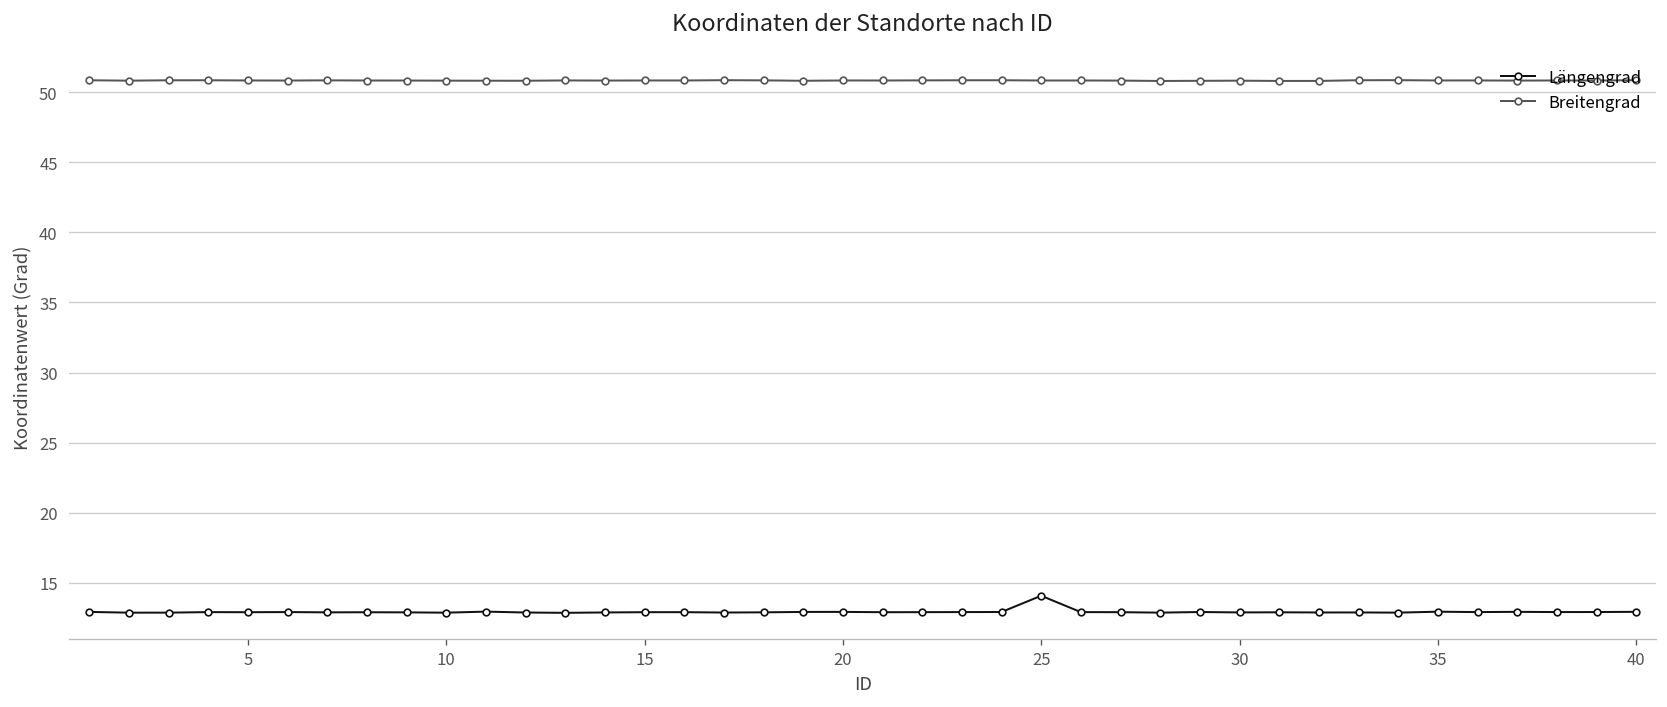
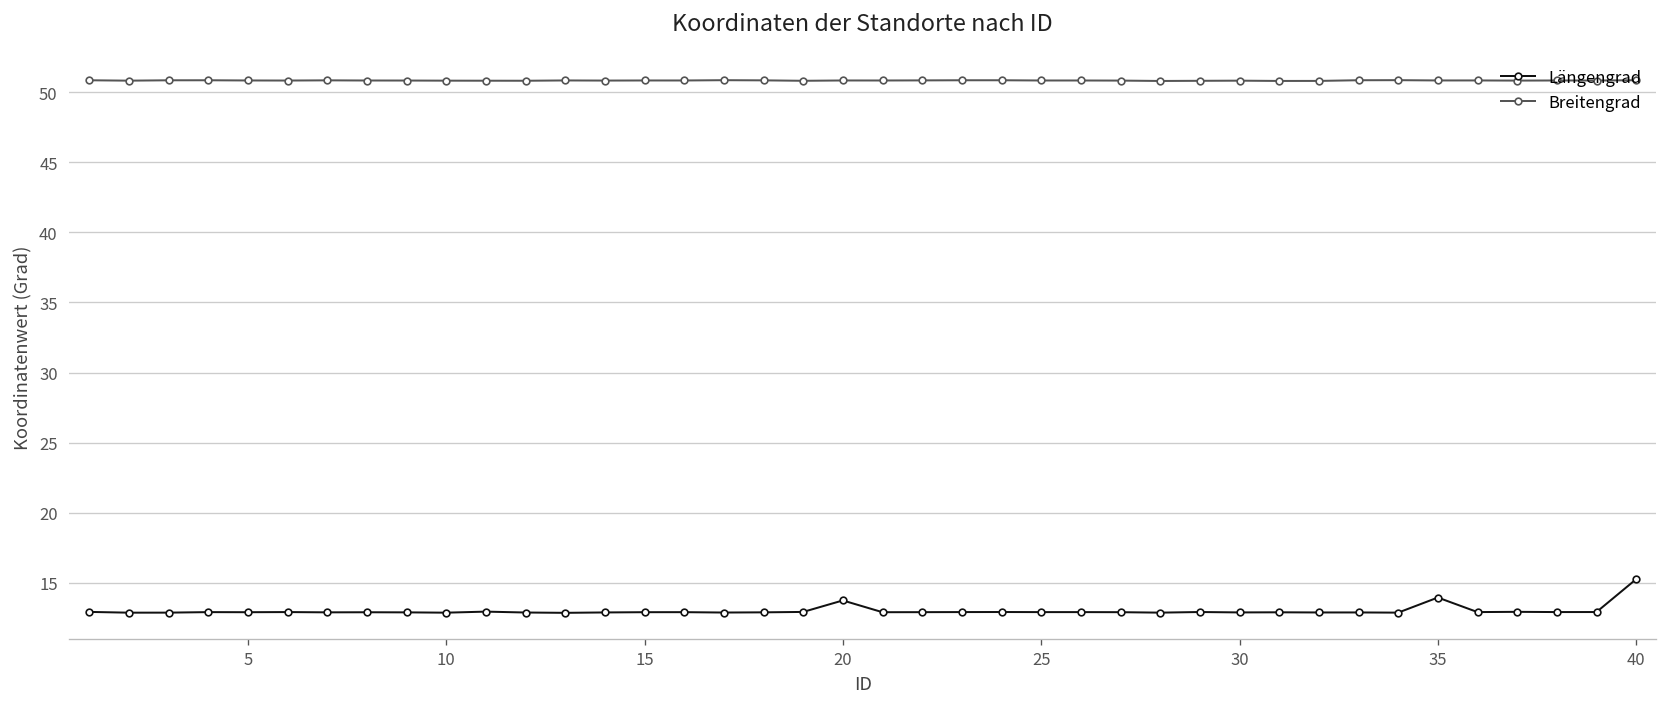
  {
    "Längengrad": {
      "5": 12.9,
      "10": 12.9,
      "15": 12.9,
-     "20": 12.9,
-     "25": 14.1,
+     "20": 13.8,
+     "25": 12.9,
      "30": 12.9,
-     "35": 13.0,
-     "40": 12.9
+     "35": 14.0,
+     "40": 15.3
    },
    "Breitengrad": {
      "5": 50.8,
      "10": 50.8,
      "15": 50.8,
      "20": 50.8,
      "25": 50.8,
      "30": 50.8,
      "35": 50.8,
      "40": 50.8
    }
  }
